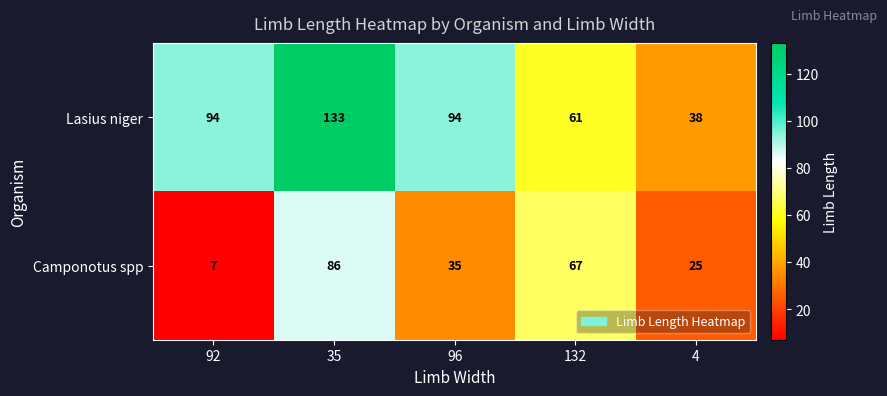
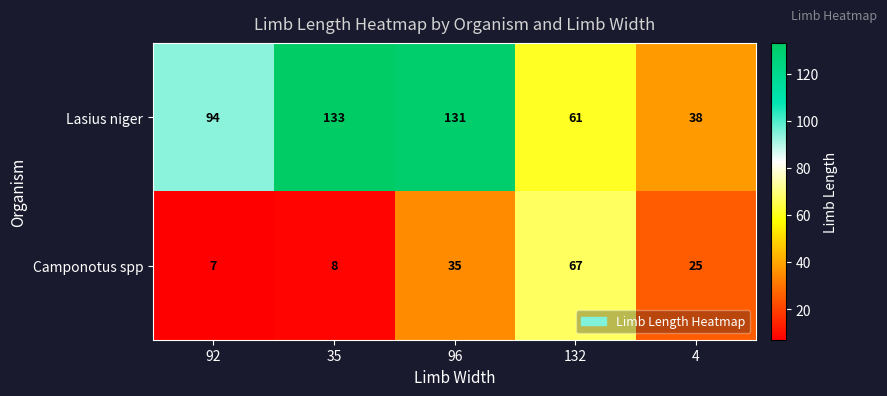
  {
    "Lasius niger": {
      "92": 94,
      "35": 133,
-     "96": 94,
+     "96": 131,
      "132": 61,
      "4": 38
    },
    "Camponotus spp": {
      "92": 7,
-     "35": 86,
+     "35": 8,
      "96": 35,
      "132": 67,
      "4": 25
    }
  }
